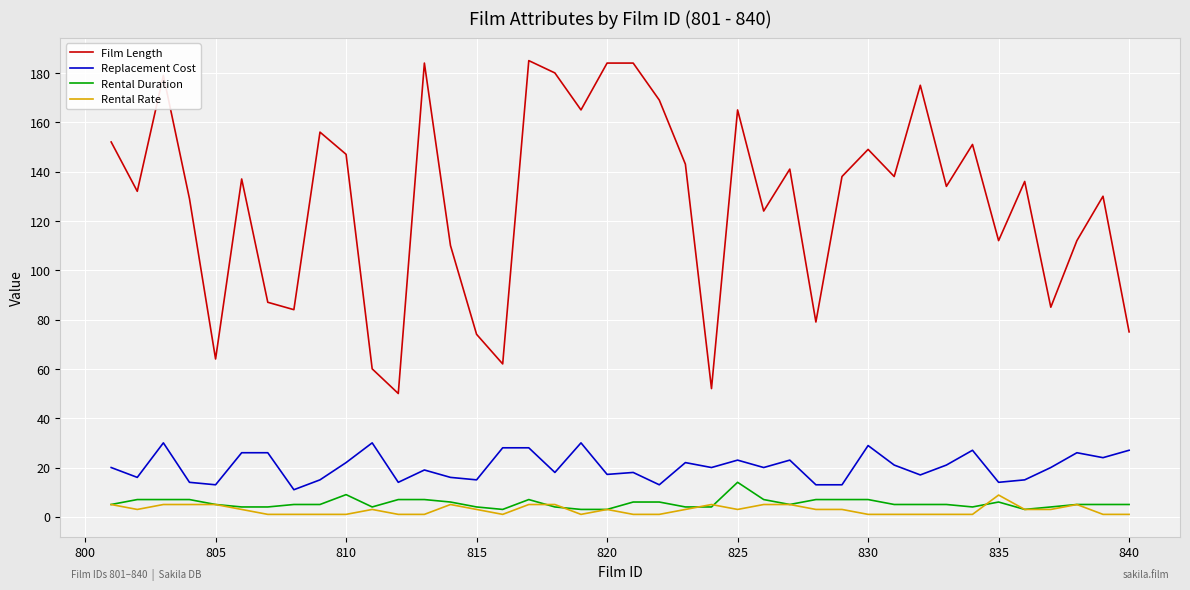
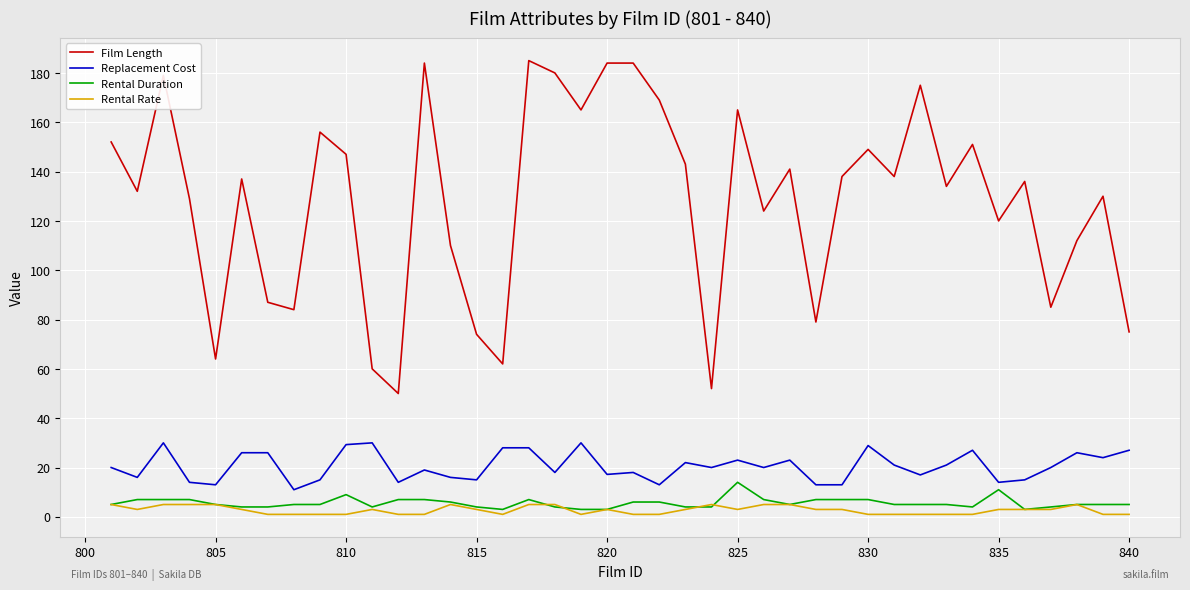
  {
    "Film Length": {
      "805": 64,
      "810": 147,
      "815": 74,
      "820": 184,
      "825": 165,
      "830": 149,
-     "835": 112,
+     "835": 120,
      "840": 75
    },
    "Replacement Cost": {
      "805": 13,
-     "810": 22,
+     "810": 29,
      "815": 15,
      "820": 17,
      "825": 23,
      "830": 29,
      "835": 14,
      "840": 27
    },
    "Rental Duration": {
      "810": 9,
      "825": 14,
      "830": 7,
-     "835": 6,
+     "835": 11,
      "840": 5
    },
    "Rental Rate": {
      "810": 1,
      "825": 3,
      "830": 1,
-     "835": 9,
+     "835": 3,
      "840": 1
    }
  }
